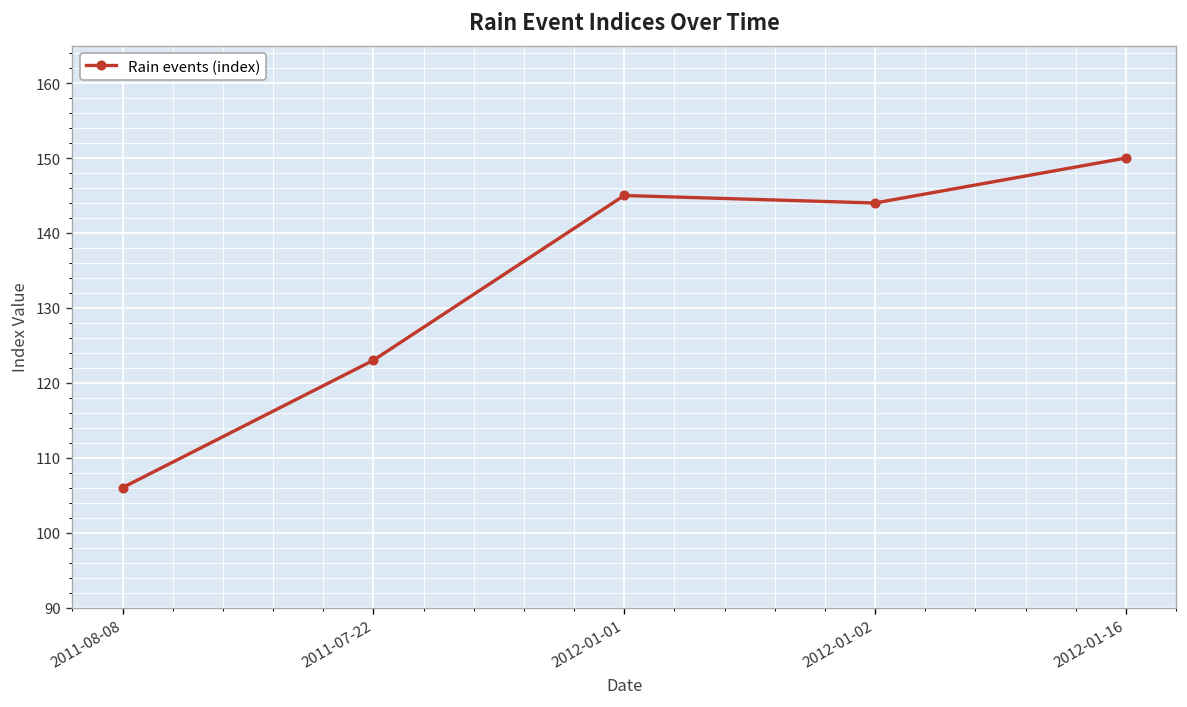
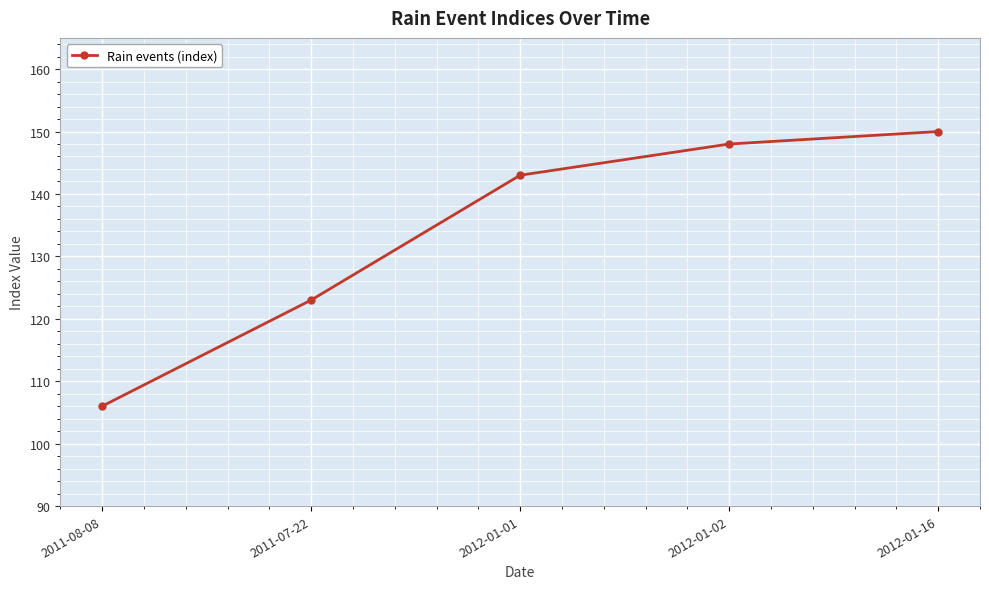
  {
    "2011-08-08": 106,
    "2011-07-22": 123,
-   "2012-01-01": 145,
-   "2012-01-02": 144,
+   "2012-01-01": 143,
+   "2012-01-02": 148,
    "2012-01-16": 150
  }
